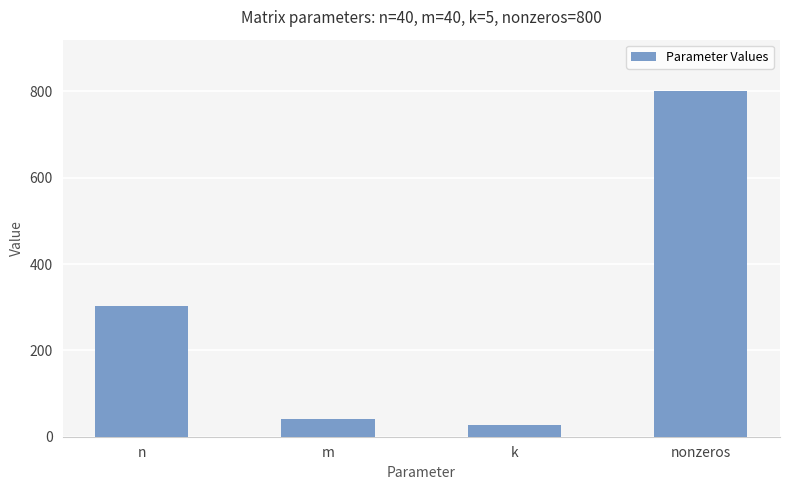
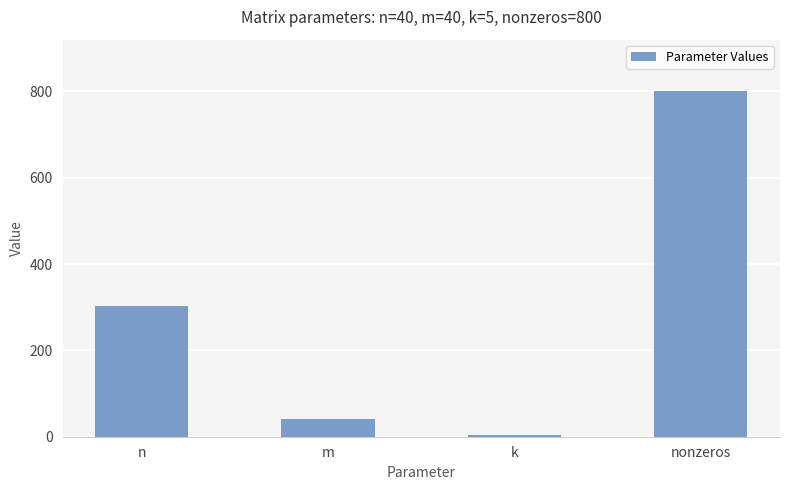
  {
    "n": 300,
    "m": 40,
-   "k": 30,
+   "k": 10,
    "nonzeros": 800
  }
